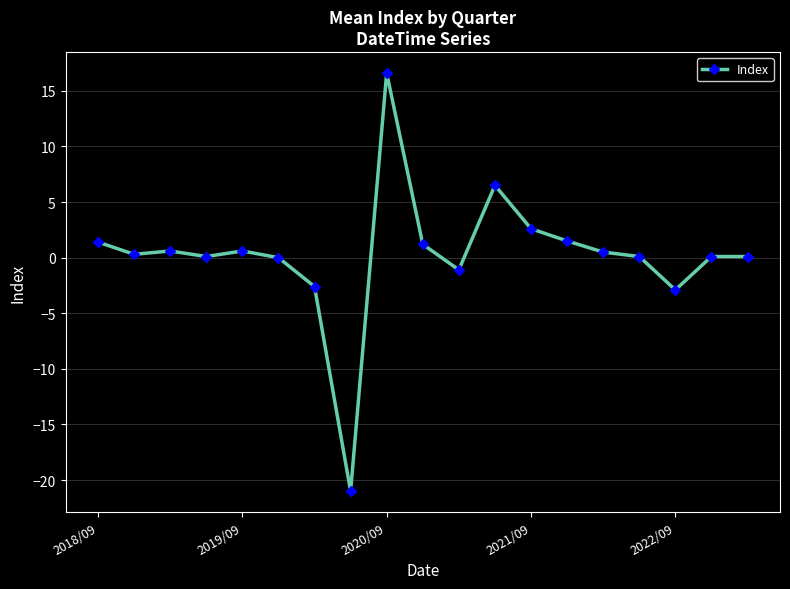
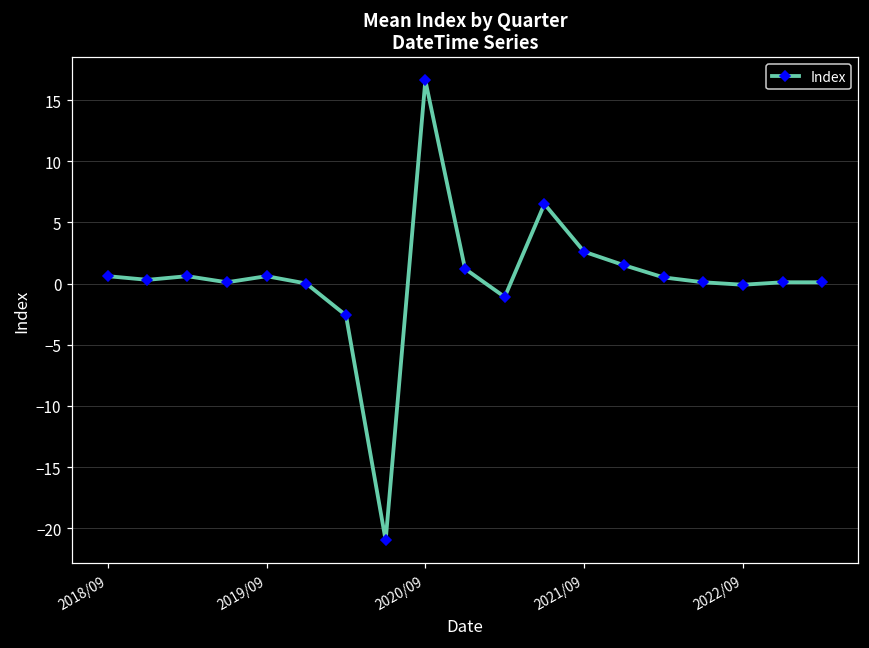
  {
-   "2018/09": 1.4,
+   "2018/09": 0.6,
    "2019/09": 0.6,
    "2020/09": 16.6,
    "2021/09": 2.6,
-   "2022/09": -2.9
+   "2022/09": -0.1
  }
